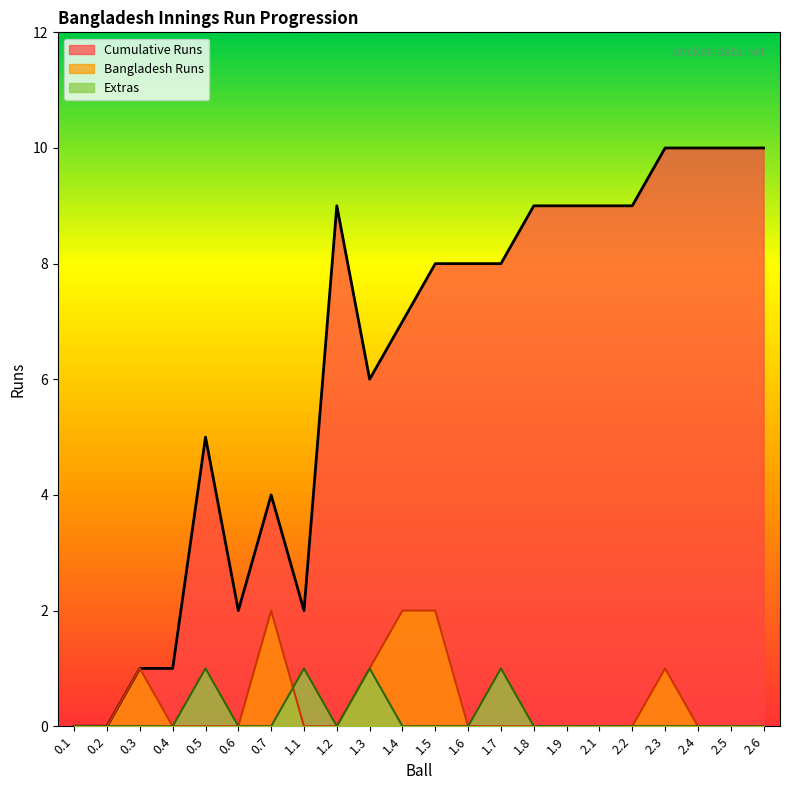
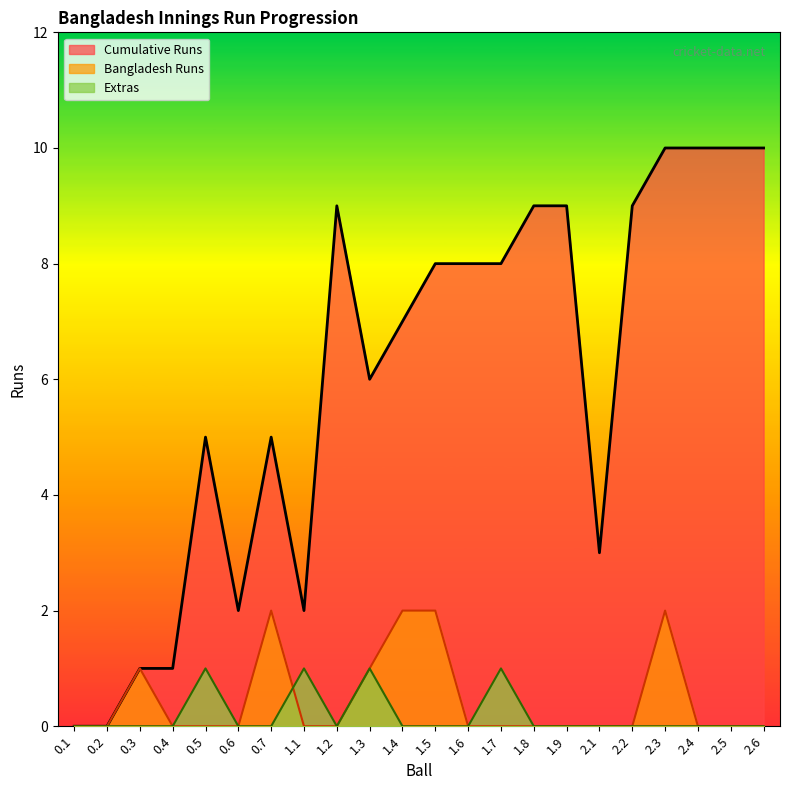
  {
    "Cumulative Runs": {
      "0.4": 1,
      "0.5": 5,
      "0.6": 2,
-     "0.7": 4,
+     "0.7": 5,
      "1.1": 2,
      "1.2": 9,
      "1.3": 6,
      "1.4": 7,
      "1.5": 8,
      "1.6": 8,
      "1.7": 8,
      "1.8": 9,
      "1.9": 9,
-     "2.1": 9,
+     "2.1": 3,
      "2.2": 9,
      "2.3": 10,
      "2.4": 10,
      "2.5": 10,
      "2.6": 10
    },
    "Bangladesh Runs": {
      "0.5": 0,
      "0.7": 2,
      "1.1": 0,
      "1.4": 2,
      "1.5": 2,
      "1.7": 0,
-     "2.3": 1
+     "2.3": 2
    },
    "Extras": {
      "0.3": 0,
      "0.5": 1,
      "0.7": 0,
      "1.1": 1,
      "1.4": 0,
      "1.5": 0,
      "1.7": 1,
      "2.3": 0
    }
  }
